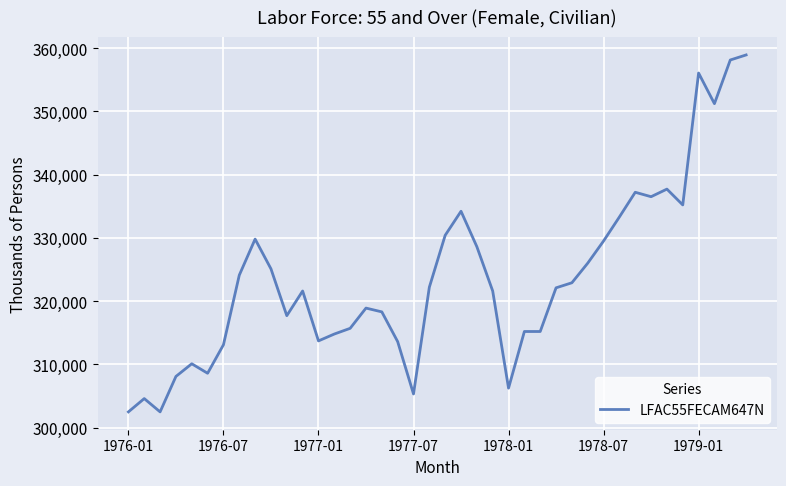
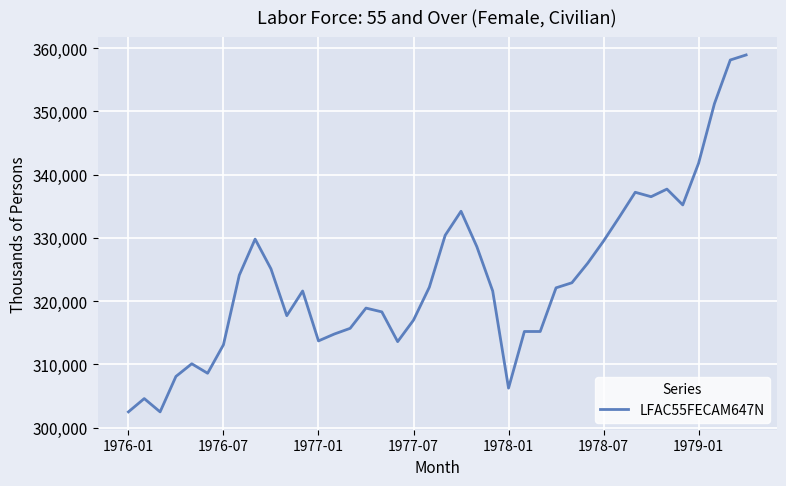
  {
    "1976-01": "303,000",
    "1976-07": "313,000",
    "1977-01": "314,000",
-   "1977-07": "305,000",
+   "1977-07": "317,000",
    "1978-01": "306,000",
    "1978-07": "330,000",
-   "1979-01": "356,000"
+   "1979-01": "342,000"
  }
